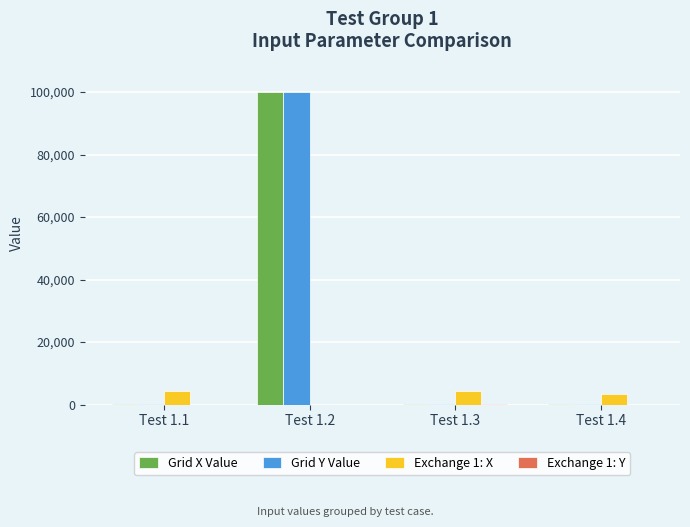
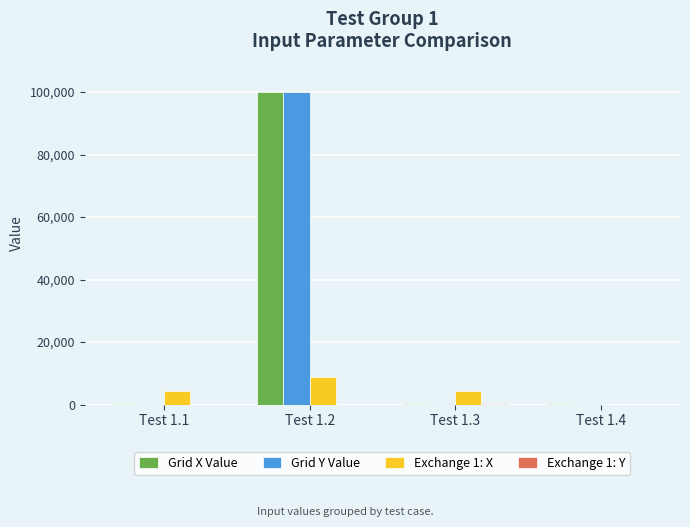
  {
    "Grid X Value": {
      "Test 1.2": "100,000"
    },
    "Grid Y Value": {
      "Test 1.2": "100,000"
    },
    "Exchange 1: X": {
      "Test 1.1": "4,000",
-     "Test 1.2": "0",
+     "Test 1.2": "9,000",
      "Test 1.3": "4,000",
-     "Test 1.4": "3,000"
+     "Test 1.4": "0"
    }
  }
